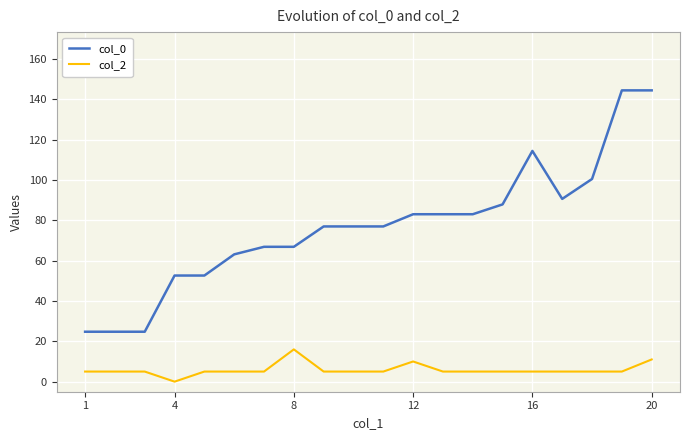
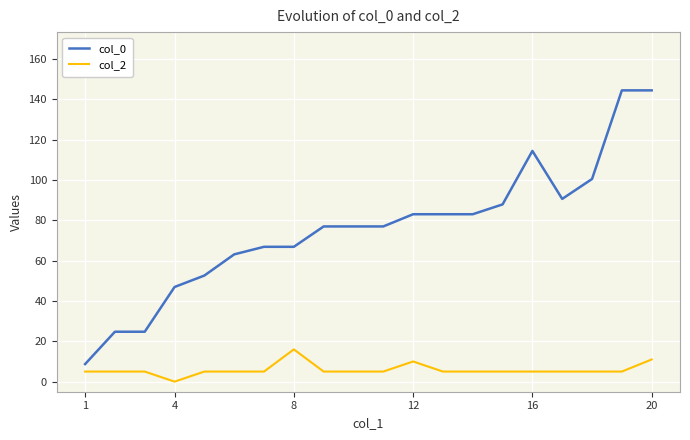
  {
    "col_0": {
-     "1": 25,
-     "4": 53,
+     "1": 9,
+     "4": 47,
      "8": 67,
      "12": 83,
      "16": 114,
      "20": 144
    },
    "col_2": {
      "1": 5,
      "4": 0,
      "8": 16,
      "12": 10,
      "16": 5,
      "20": 11
    }
  }
